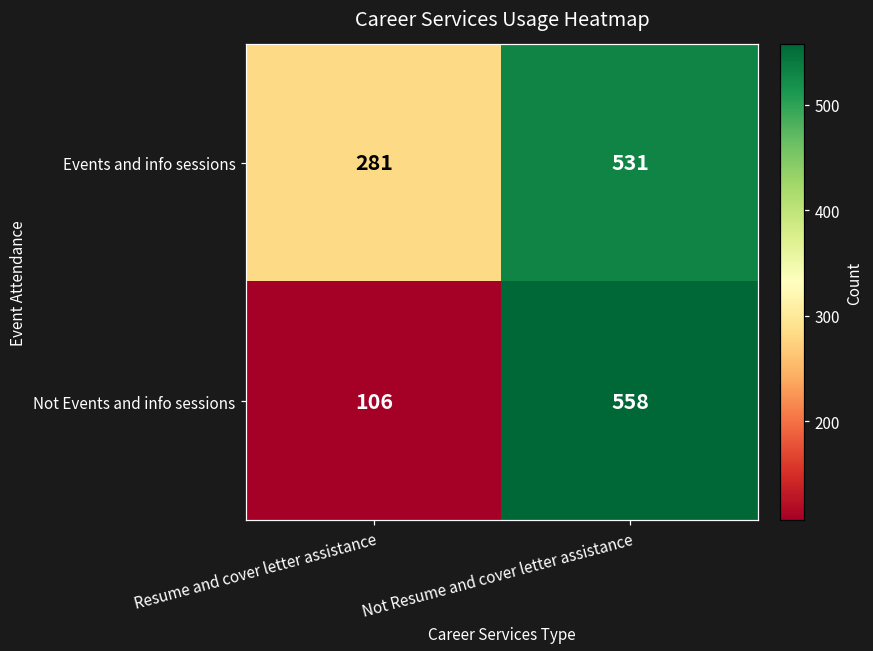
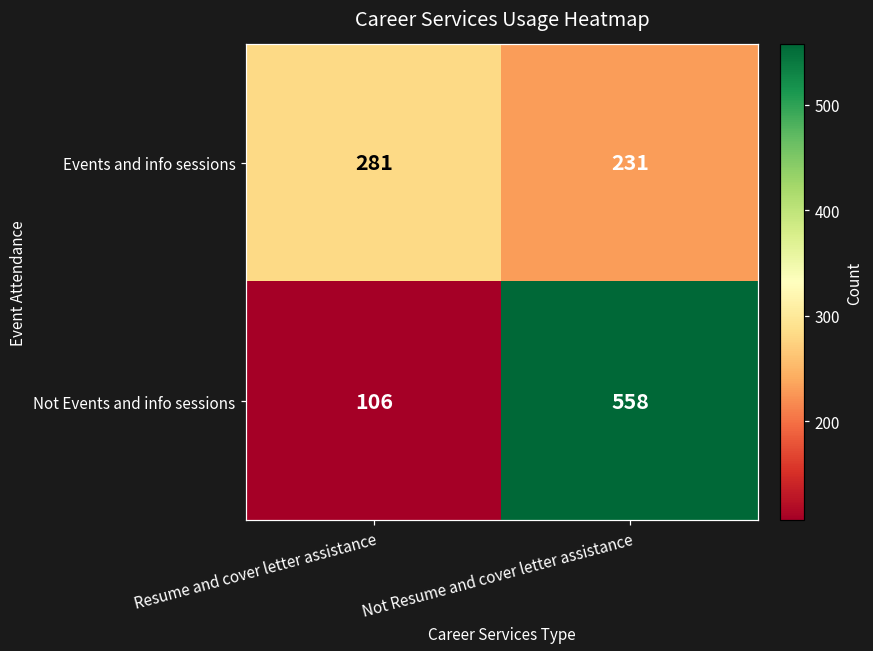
  {
    "Events and info sessions": {
      "Resume and cover letter assistance": 281,
-     "Not Resume and cover letter assistance": 531
+     "Not Resume and cover letter assistance": 231
    },
    "Not Events and info sessions": {
      "Resume and cover letter assistance": 106,
      "Not Resume and cover letter assistance": 558
    }
  }
